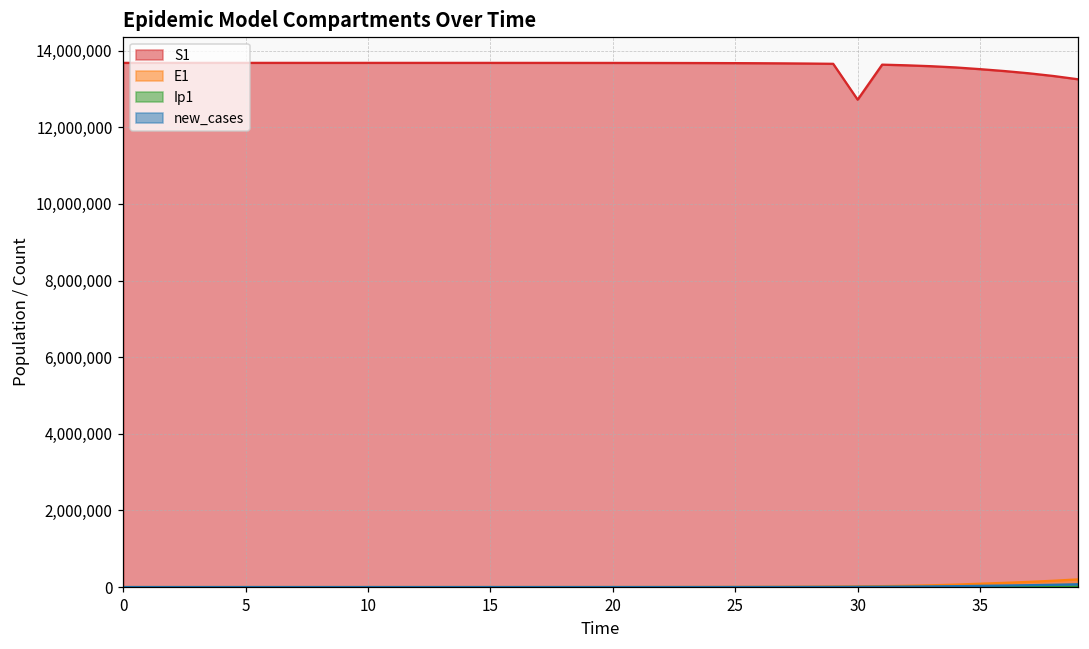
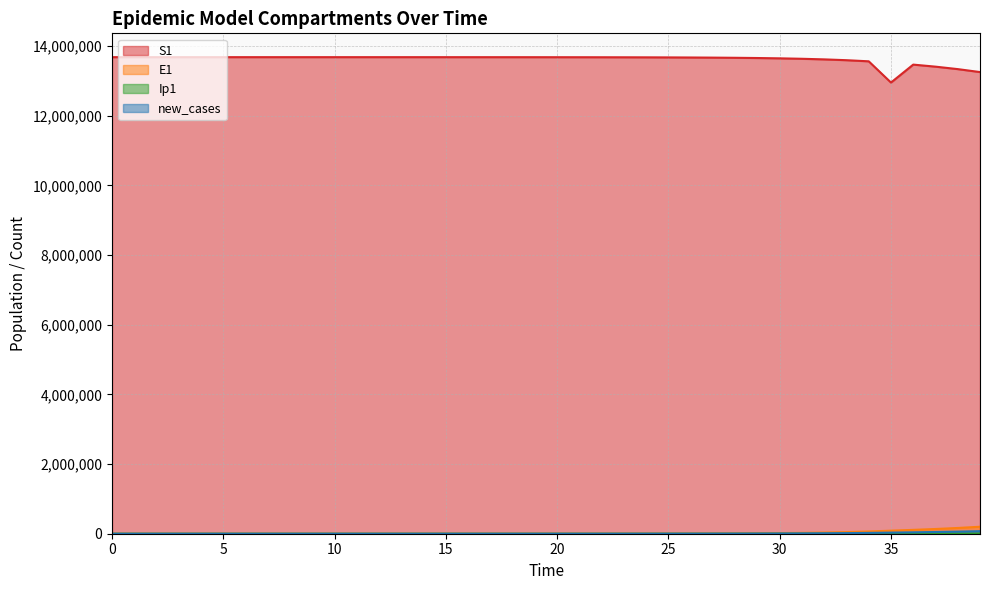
  {
    "S1": {
      "0": "13,700,000",
      "10": "13,700,000",
      "15": "13,700,000",
      "20": "13,700,000",
      "25": "13,700,000",
-     "30": "12,700,000",
-     "35": "13,500,000"
+     "30": "13,600,000",
+     "35": "12,900,000"
    }
  }
